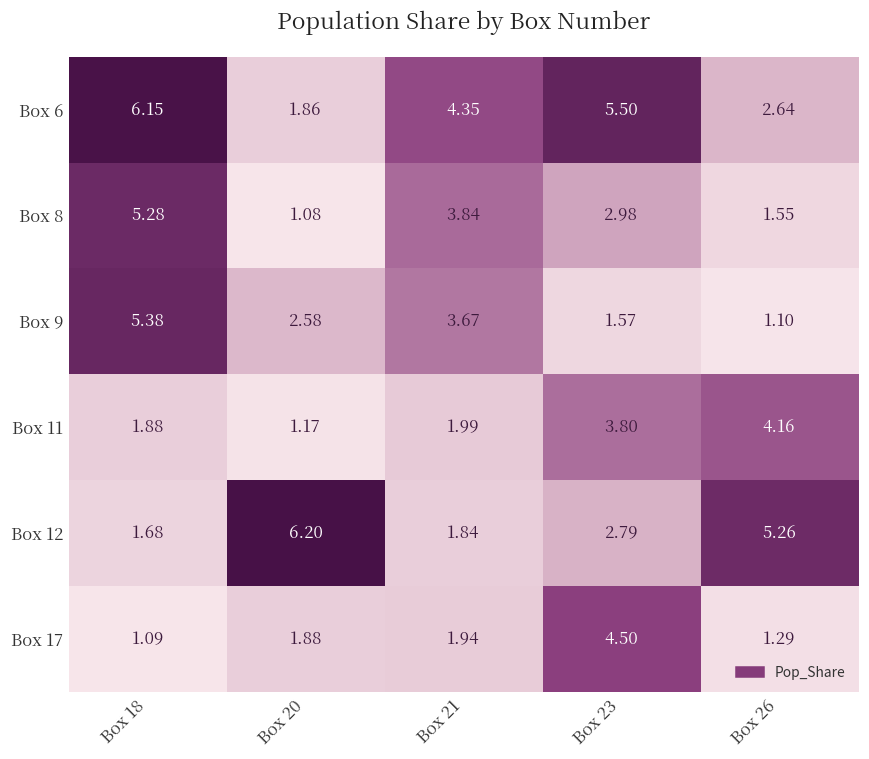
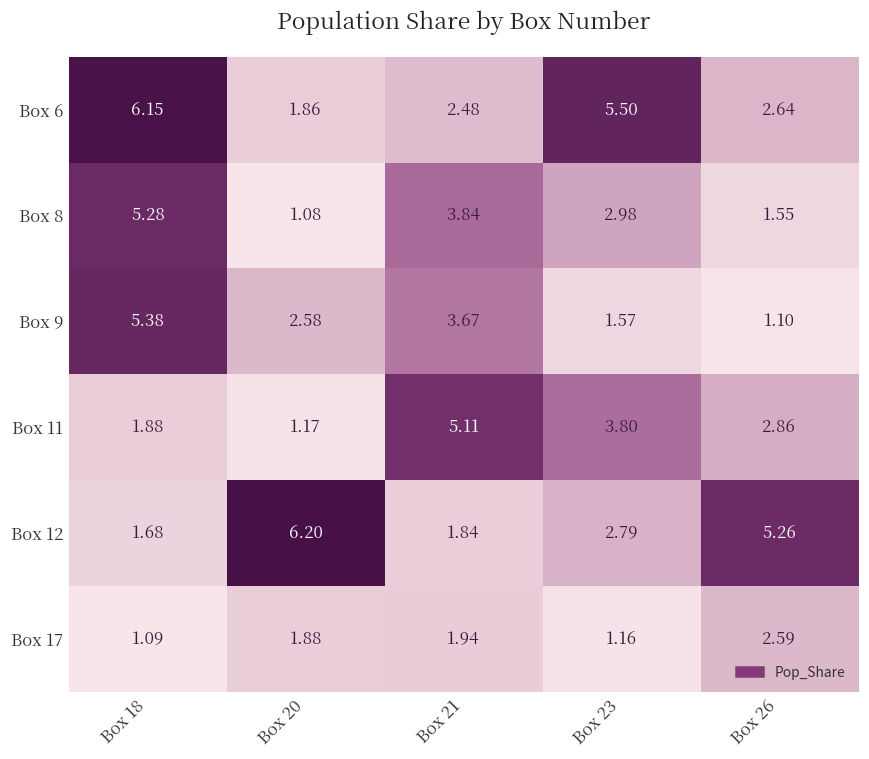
  {
    "Box 6": {
      "Box 18": 6.15,
      "Box 20": 1.86,
-     "Box 21": 4.35,
+     "Box 21": 2.48,
      "Box 23": 5.50,
      "Box 26": 2.64
    },
    "Box 8": {
      "Box 18": 5.28,
      "Box 20": 1.08,
      "Box 21": 3.84,
      "Box 23": 2.98,
      "Box 26": 1.55
    },
    "Box 9": {
      "Box 18": 5.38,
      "Box 20": 2.58,
      "Box 21": 3.67,
      "Box 23": 1.57,
      "Box 26": 1.10
    },
    "Box 11": {
      "Box 18": 1.88,
      "Box 20": 1.17,
-     "Box 21": 1.99,
+     "Box 21": 5.11,
      "Box 23": 3.80,
-     "Box 26": 4.16
+     "Box 26": 2.86
    },
    "Box 12": {
      "Box 18": 1.68,
      "Box 20": 6.20,
      "Box 21": 1.84,
      "Box 23": 2.79,
      "Box 26": 5.26
    },
    "Box 17": {
      "Box 18": 1.09,
      "Box 20": 1.88,
      "Box 21": 1.94,
-     "Box 23": 4.50,
-     "Box 26": 1.29
+     "Box 23": 1.16,
+     "Box 26": 2.59
    }
  }
